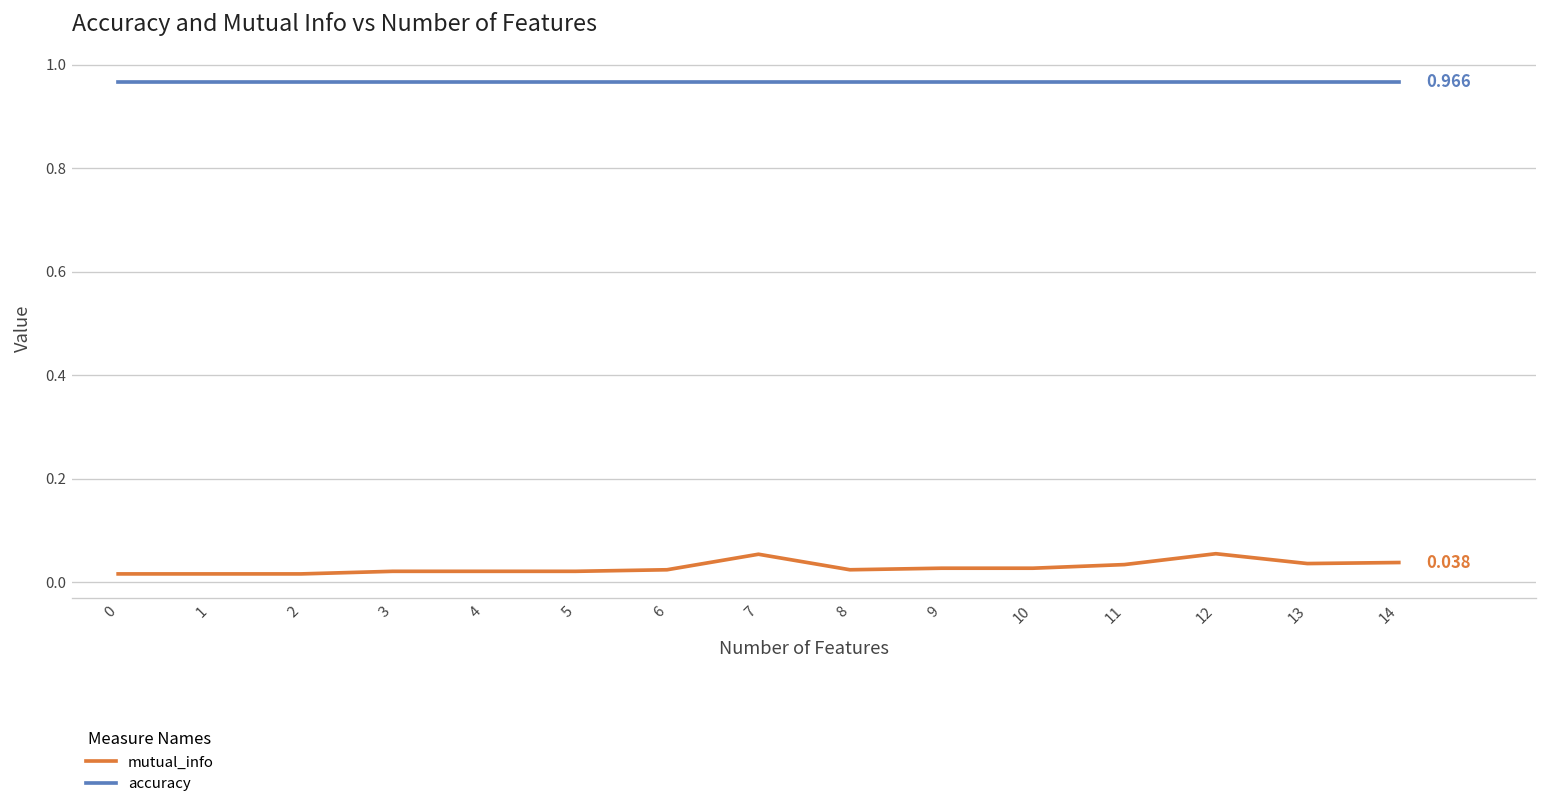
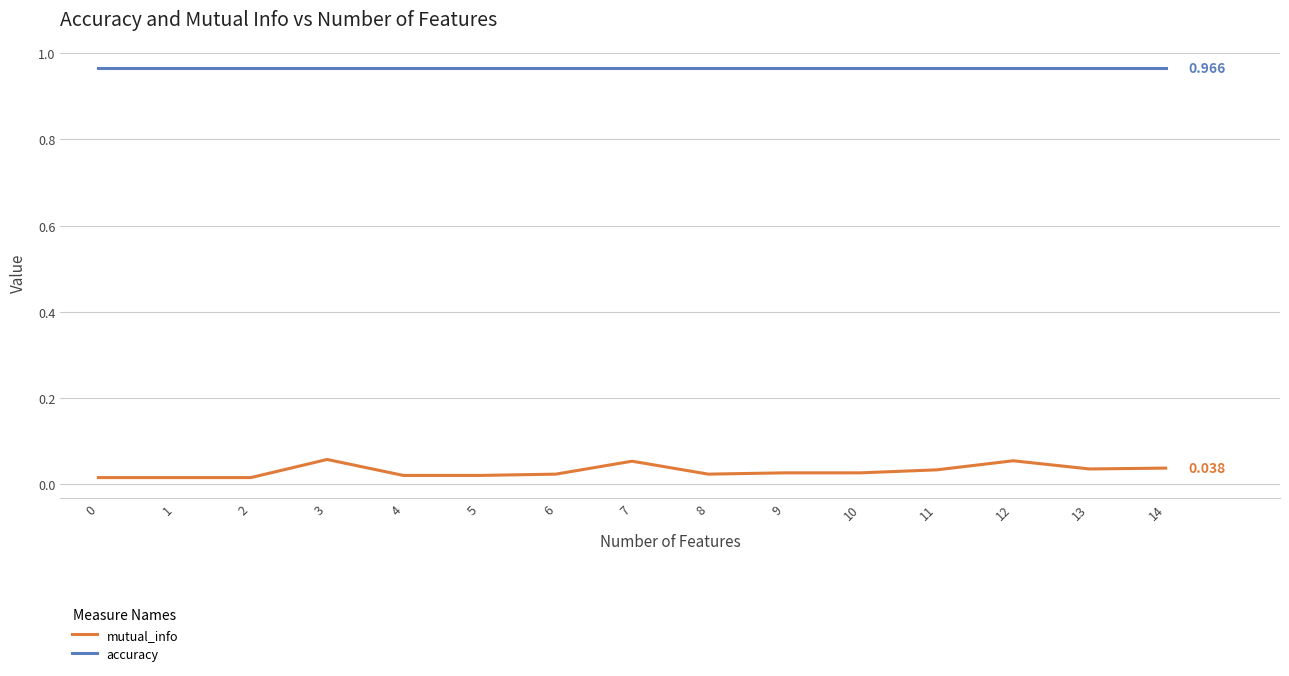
  {
    "mutual_info": {
      "0": 0.02,
      "1": 0.02,
      "2": 0.02,
-     "3": 0.02,
+     "3": 0.06,
      "4": 0.02,
      "5": 0.02,
      "6": 0.02,
      "7": 0.05,
      "8": 0.02,
      "9": 0.03,
      "10": 0.03,
      "11": 0.03,
      "12": 0.06,
      "13": 0.04
    },
    "accuracy": {
      "14": 0.966
    }
  }
